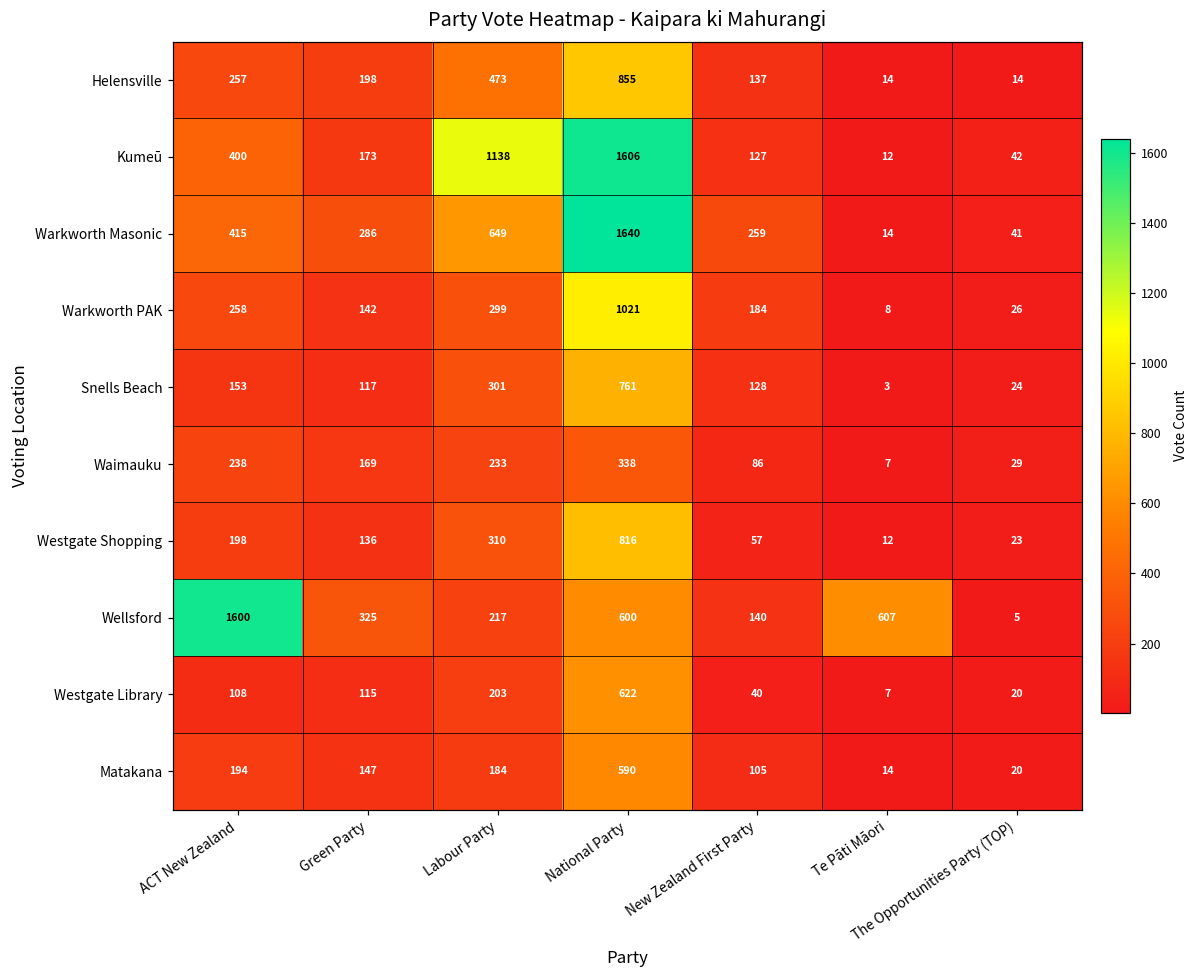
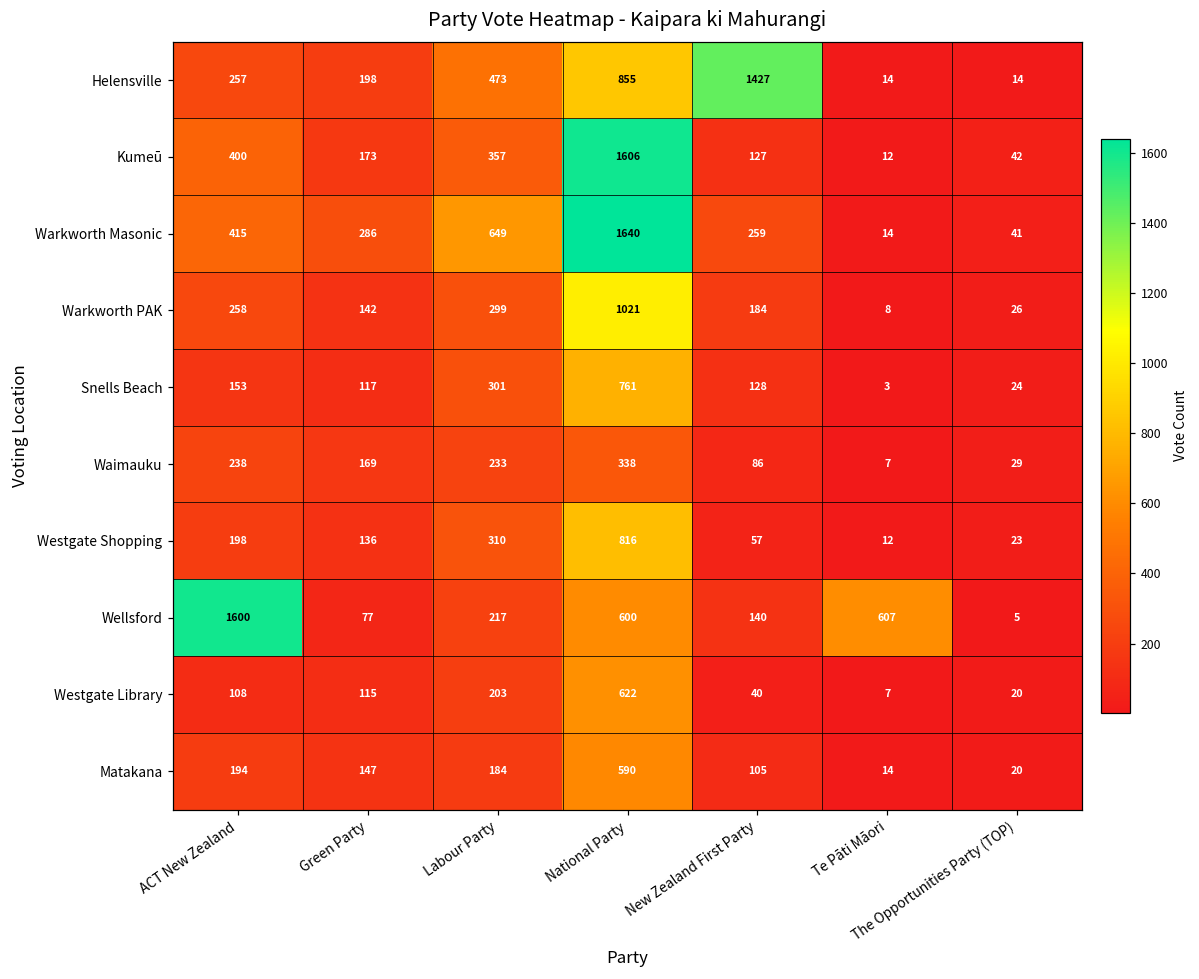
  {
    "Helensville": {
      "ACT New Zealand": 257,
      "Green Party": 198,
      "Labour Party": 473,
      "National Party": 855,
-     "New Zealand First Party": 137,
+     "New Zealand First Party": 1427,
      "Te Pāti Māori": 14,
      "The Opportunities Party (TOP)": 14
    },
    "Kumeū": {
      "ACT New Zealand": 400,
      "Green Party": 173,
-     "Labour Party": 1138,
+     "Labour Party": 357,
      "National Party": 1606,
      "New Zealand First Party": 127,
      "Te Pāti Māori": 12,
      "The Opportunities Party (TOP)": 42
    },
    "Warkworth Masonic": {
      "ACT New Zealand": 415,
      "Green Party": 286,
      "Labour Party": 649,
      "National Party": 1640,
      "New Zealand First Party": 259,
      "Te Pāti Māori": 14,
      "The Opportunities Party (TOP)": 41
    },
    "Warkworth PAK": {
      "ACT New Zealand": 258,
      "Green Party": 142,
      "Labour Party": 299,
      "National Party": 1021,
      "New Zealand First Party": 184,
      "Te Pāti Māori": 8,
      "The Opportunities Party (TOP)": 26
    },
    "Snells Beach": {
      "ACT New Zealand": 153,
      "Green Party": 117,
      "Labour Party": 301,
      "National Party": 761,
      "New Zealand First Party": 128,
      "Te Pāti Māori": 3,
      "The Opportunities Party (TOP)": 24
    },
    "Waimauku": {
      "ACT New Zealand": 238,
      "Green Party": 169,
      "Labour Party": 233,
      "National Party": 338,
      "New Zealand First Party": 86,
      "Te Pāti Māori": 7,
      "The Opportunities Party (TOP)": 29
    },
    "Westgate Shopping": {
      "ACT New Zealand": 198,
      "Green Party": 136,
      "Labour Party": 310,
      "National Party": 816,
      "New Zealand First Party": 57,
      "Te Pāti Māori": 12,
      "The Opportunities Party (TOP)": 23
    },
    "Wellsford": {
      "ACT New Zealand": 1600,
-     "Green Party": 325,
+     "Green Party": 77,
      "Labour Party": 217,
      "National Party": 600,
      "New Zealand First Party": 140,
      "Te Pāti Māori": 607,
      "The Opportunities Party (TOP)": 5
    },
    "Westgate Library": {
      "ACT New Zealand": 108,
      "Green Party": 115,
      "Labour Party": 203,
      "National Party": 622,
      "New Zealand First Party": 40,
      "Te Pāti Māori": 7,
      "The Opportunities Party (TOP)": 20
    },
    "Matakana": {
      "ACT New Zealand": 194,
      "Green Party": 147,
      "Labour Party": 184,
      "National Party": 590,
      "New Zealand First Party": 105,
      "Te Pāti Māori": 14,
      "The Opportunities Party (TOP)": 20
    }
  }
